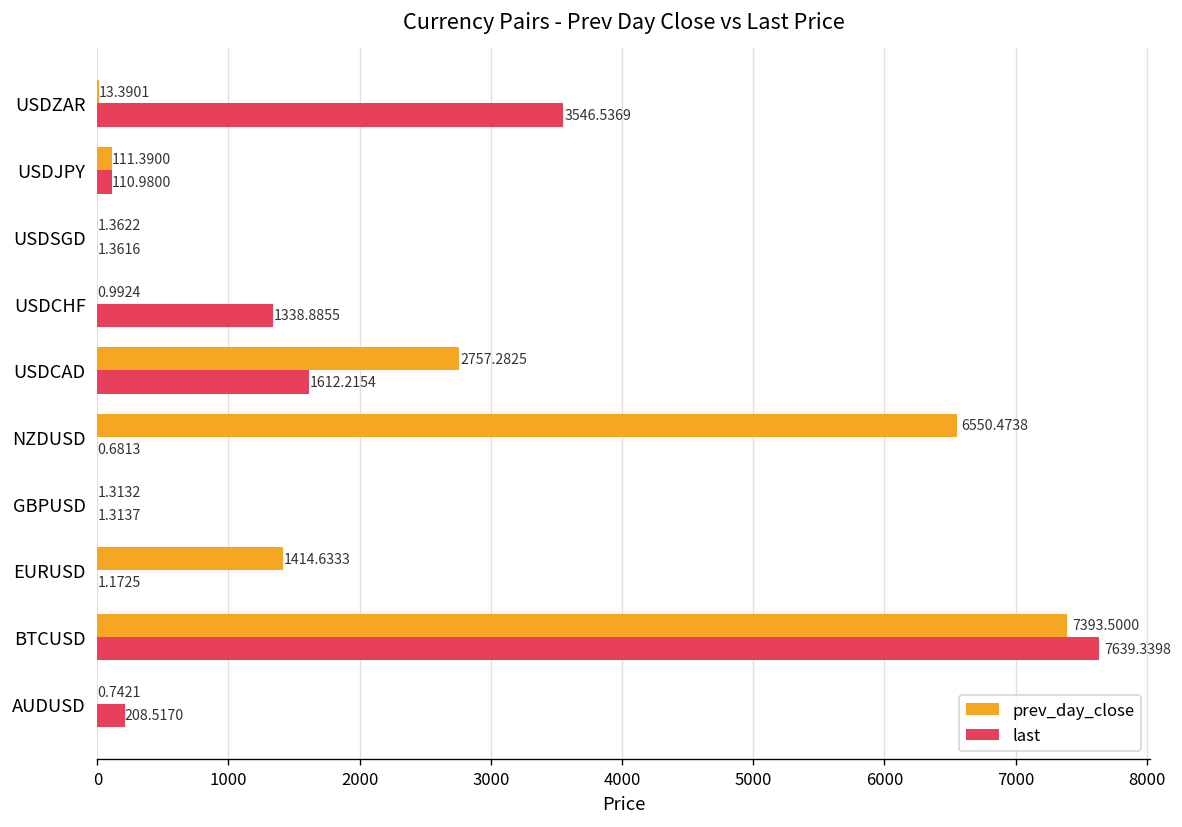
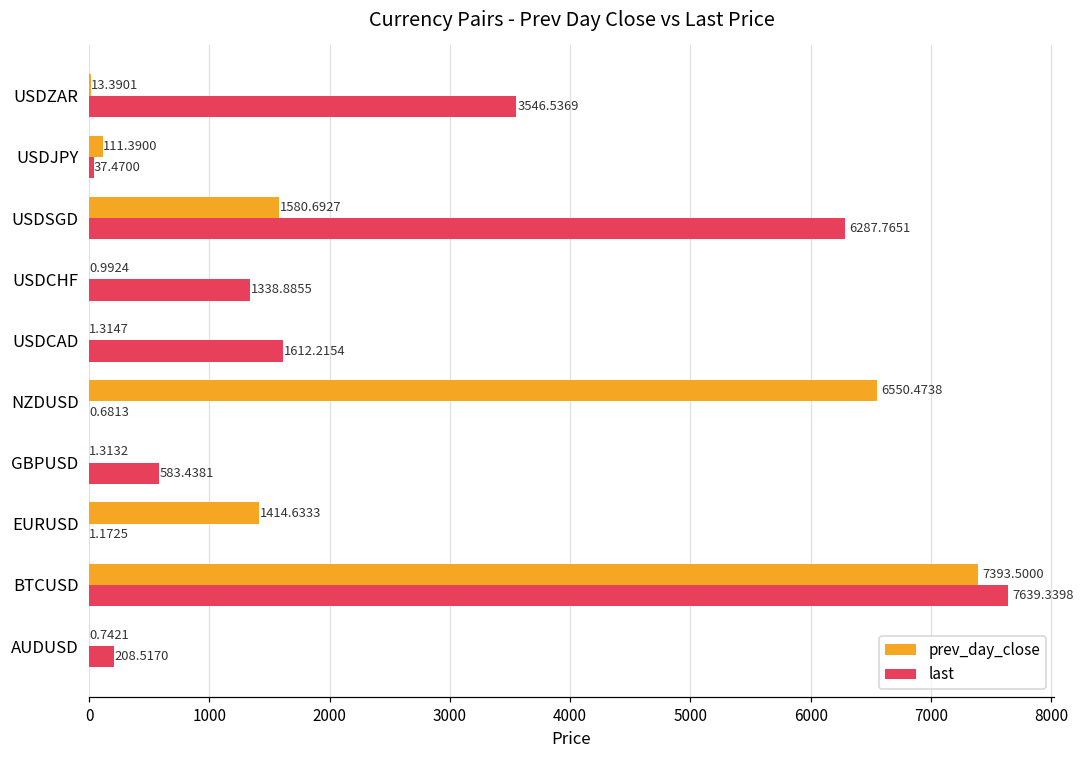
  {
    "prev_day_close": {
      "USDZAR": 13.3901,
      "USDJPY": 111.3900,
-     "USDSGD": 1.3622,
+     "USDSGD": 1580.6927,
      "USDCHF": 0.9924,
-     "USDCAD": 2757.2825,
+     "USDCAD": 1.3147,
      "NZDUSD": 6550.4738,
      "GBPUSD": 1.3132,
      "EURUSD": 1414.6333,
      "BTCUSD": 7393.5000,
      "AUDUSD": 0.7421
    },
    "last": {
      "USDZAR": 3546.5369,
-     "USDJPY": 110.9800,
-     "USDSGD": 1.3616,
+     "USDJPY": 37.4700,
+     "USDSGD": 6287.7651,
      "USDCHF": 1338.8855,
      "USDCAD": 1612.2154,
      "NZDUSD": 0.6813,
-     "GBPUSD": 1.3137,
+     "GBPUSD": 583.4381,
      "EURUSD": 1.1725,
      "BTCUSD": 7639.3398,
      "AUDUSD": 208.5170
    }
  }
